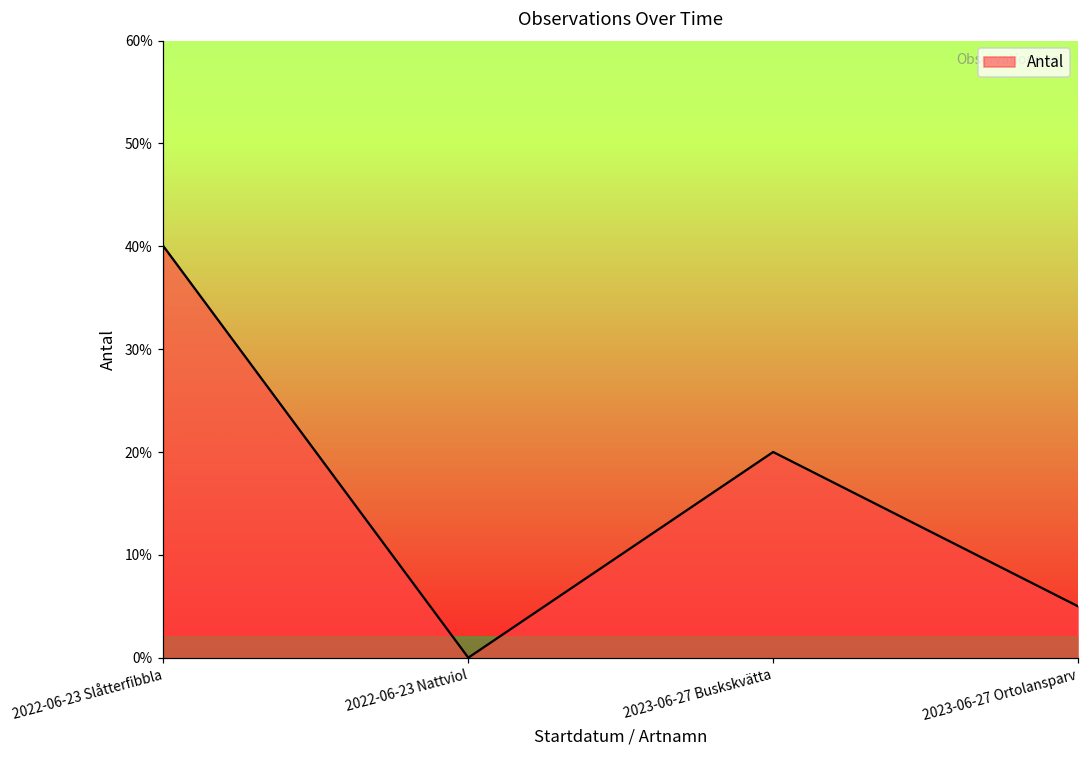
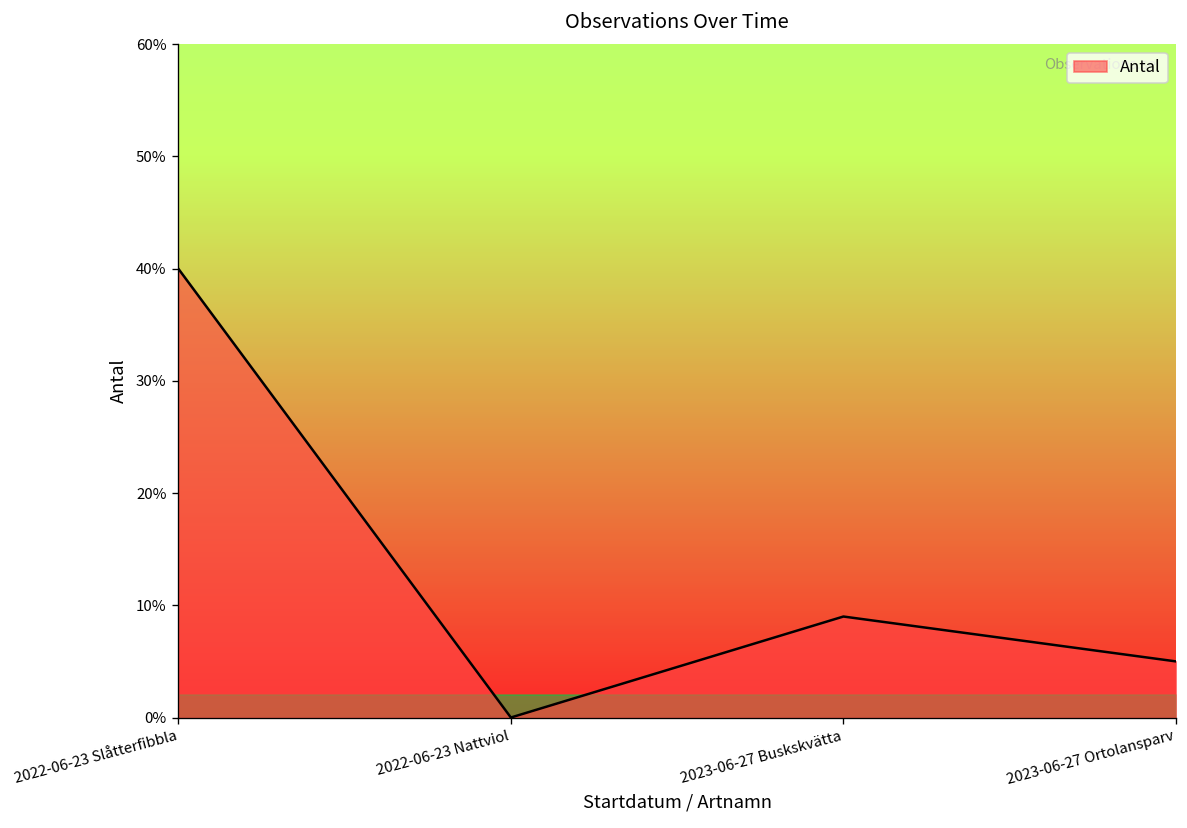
  {
    "Antal": {
      "2022-06-23 Slåtterfibbla": "40%",
      "2022-06-23 Nattviol": "0%",
-     "2023-06-27 Buskskvätta": "20%",
+     "2023-06-27 Buskskvätta": "9%",
      "2023-06-27 Ortolansparv": "5%"
    }
  }
